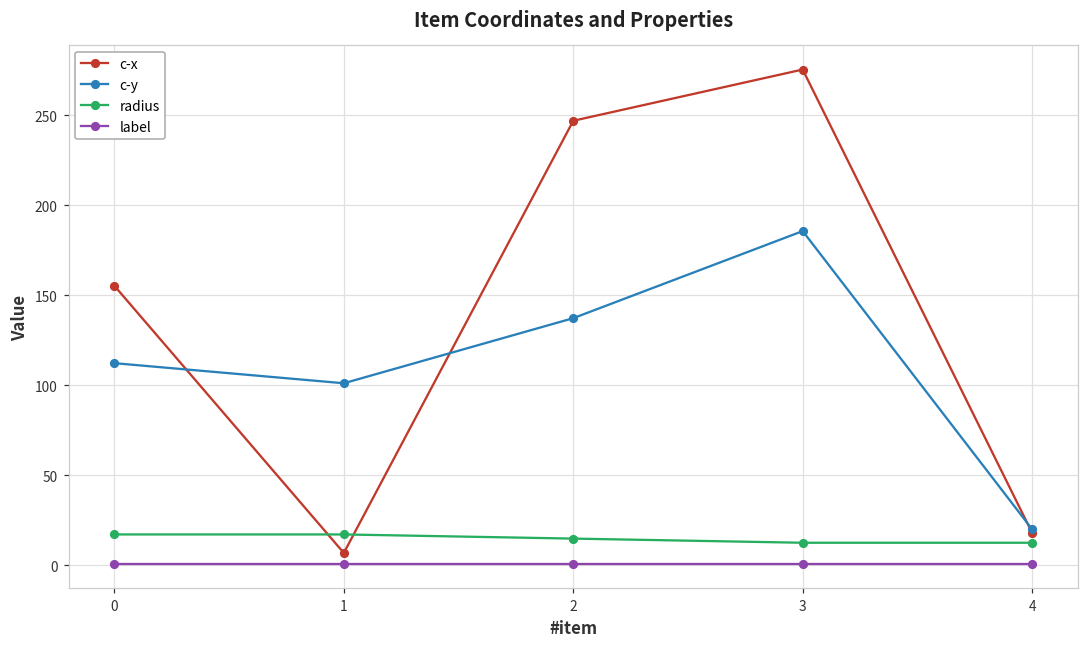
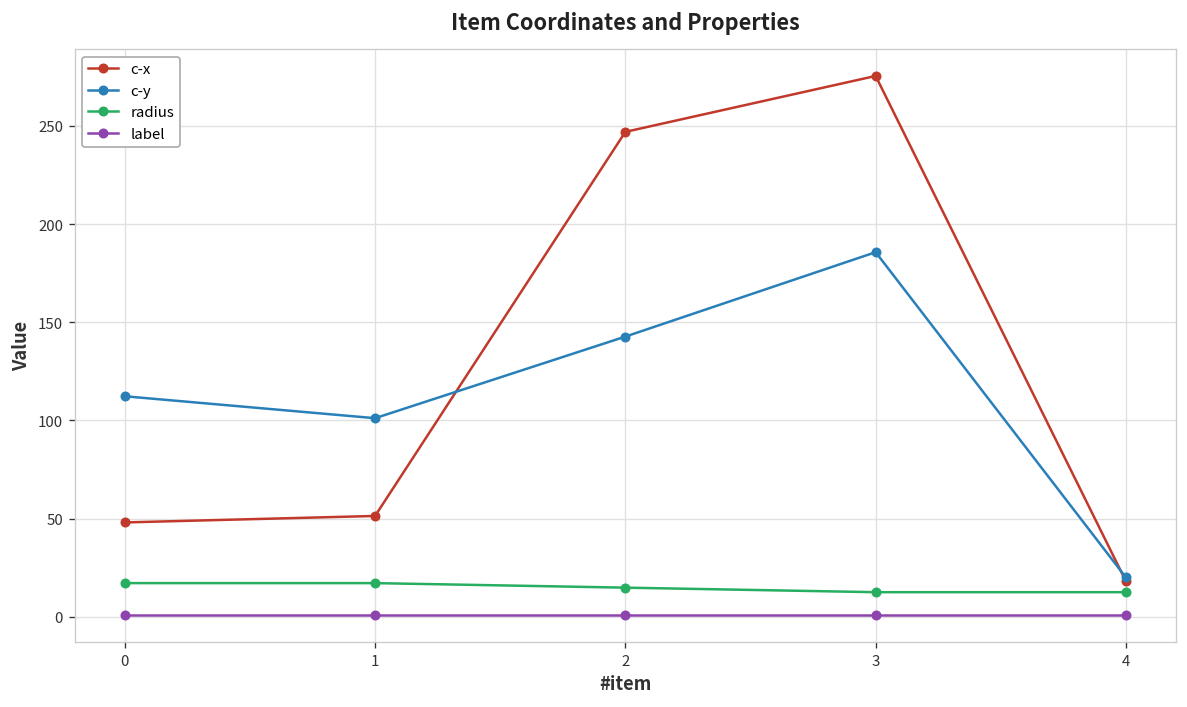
  {
    "c-x": {
-     "0": 155,
-     "1": 7,
+     "0": 48,
+     "1": 51,
      "2": 247,
      "3": 275,
      "4": 18
    },
    "c-y": {
      "0": 112,
      "1": 101,
-     "2": 137,
+     "2": 143,
      "3": 186,
      "4": 20
    },
    "radius": {
      "0": 17,
      "1": 17,
      "2": 15,
      "3": 13,
      "4": 13
    },
    "label": {
      "0": 1,
      "1": 1,
      "2": 1,
      "3": 1,
      "4": 1
    }
  }
